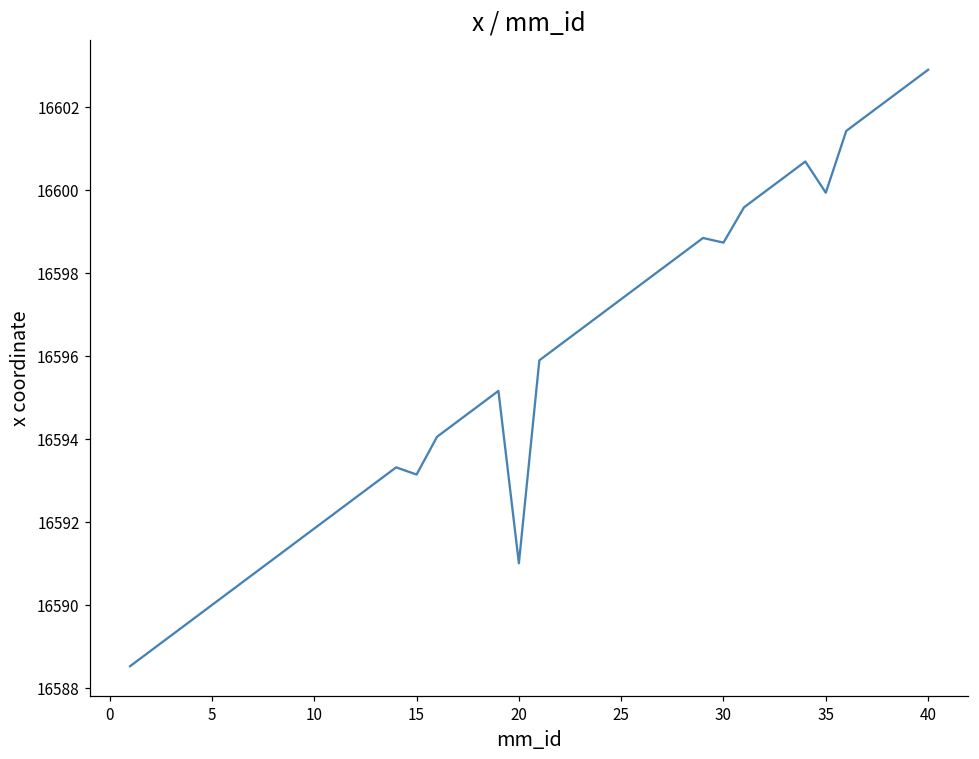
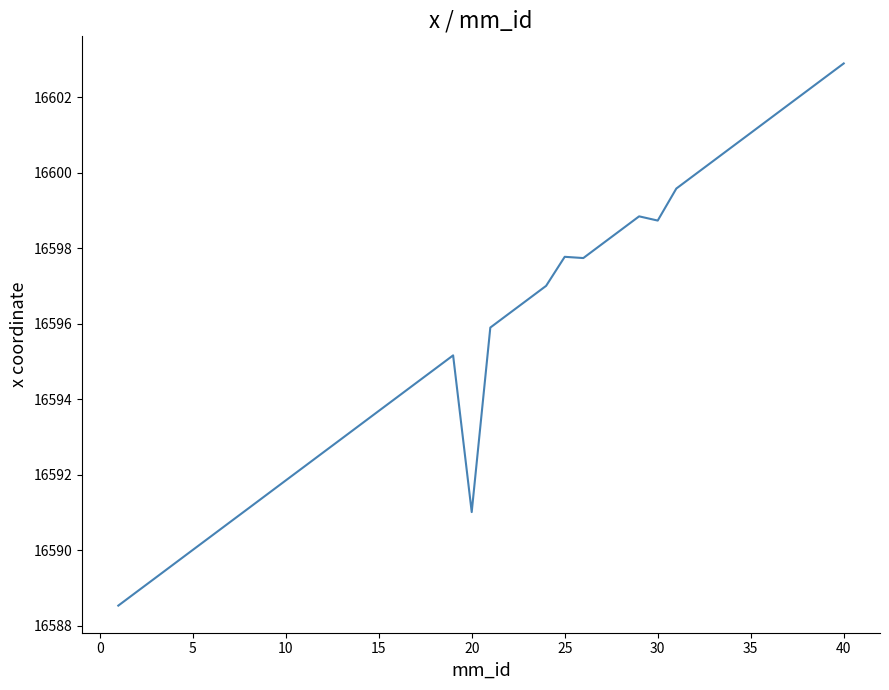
  {
    "5": 16590.0,
    "10": 16591.8,
-   "15": 16593.1,
+   "15": 16593.7,
    "20": 16591.0,
-   "25": 16597.4,
+   "25": 16597.8,
    "30": 16598.7,
-   "35": 16599.9,
+   "35": 16601.1,
    "40": 16602.9
  }
